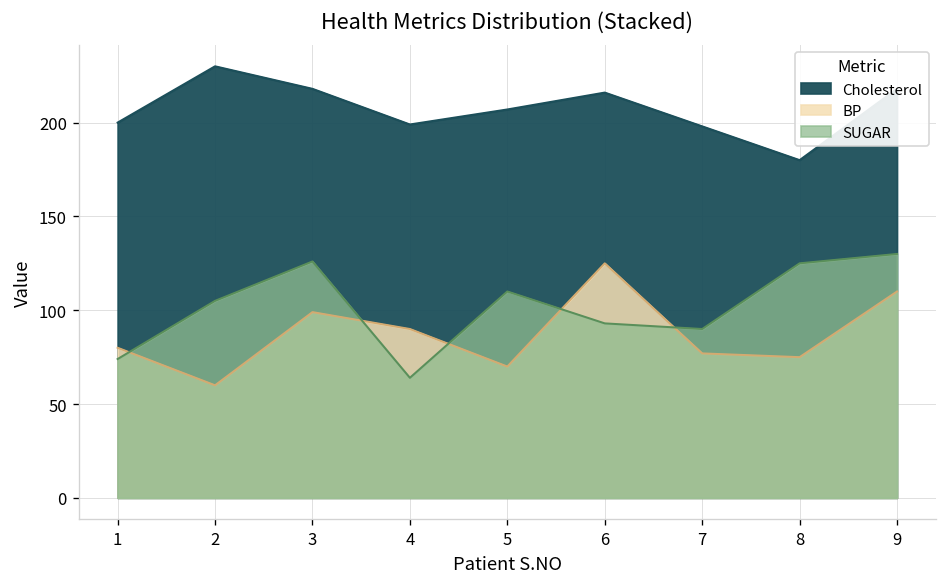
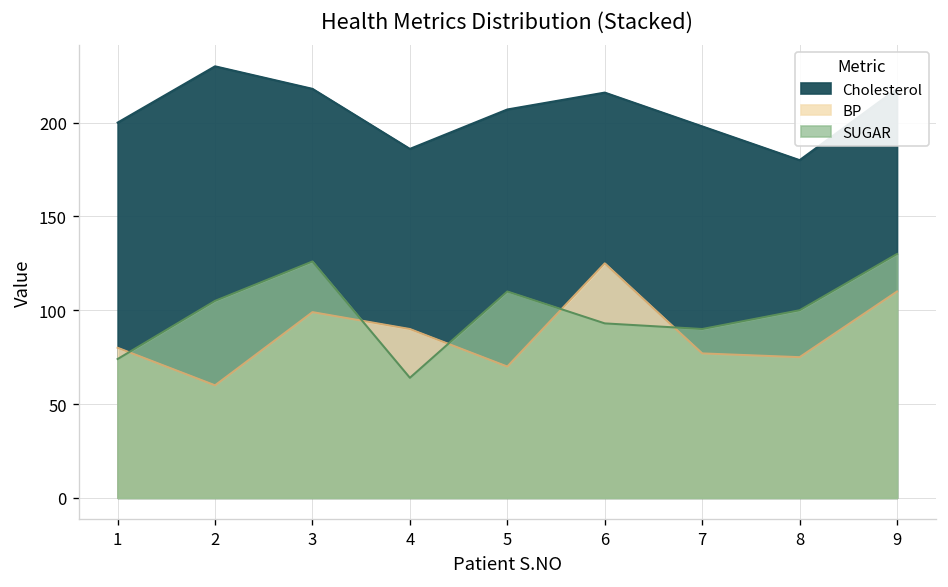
  {
    "Cholesterol": {
      "1": 200,
      "2": 230,
      "3": 218,
-     "4": 199,
+     "4": 186,
      "5": 207,
      "6": 216,
      "7": 198,
      "8": 180
    },
    "BP": {
      "1": 80,
      "2": 60,
      "3": 99,
      "4": 90,
      "5": 70,
      "6": 125,
      "7": 77,
      "8": 75,
      "9": 110
    },
    "SUGAR": {
      "1": 74,
      "2": 105,
      "3": 126,
      "4": 64,
      "5": 110,
      "6": 93,
      "7": 90,
-     "8": 125,
+     "8": 100,
      "9": 130
    }
  }
